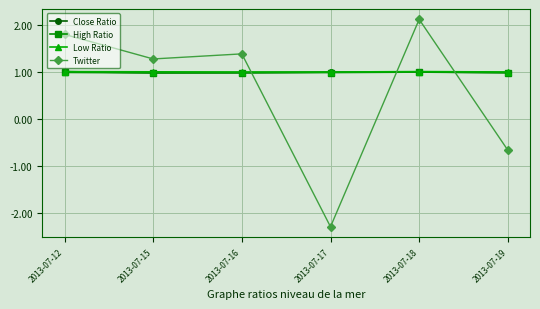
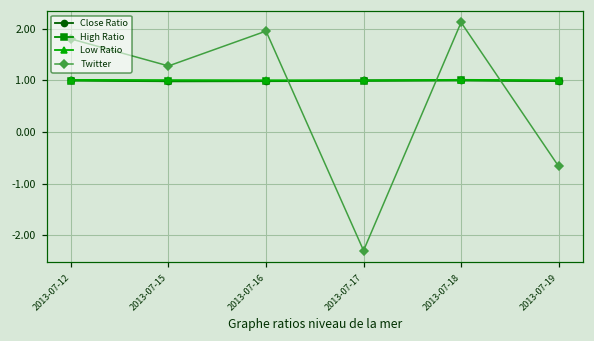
  {
    "Twitter": {
      "2013-07-15": 1.3,
-     "2013-07-16": 1.4,
+     "2013-07-16": 2.0,
      "2013-07-17": -2.3,
      "2013-07-18": 2.1,
      "2013-07-19": -0.7
    }
  }
